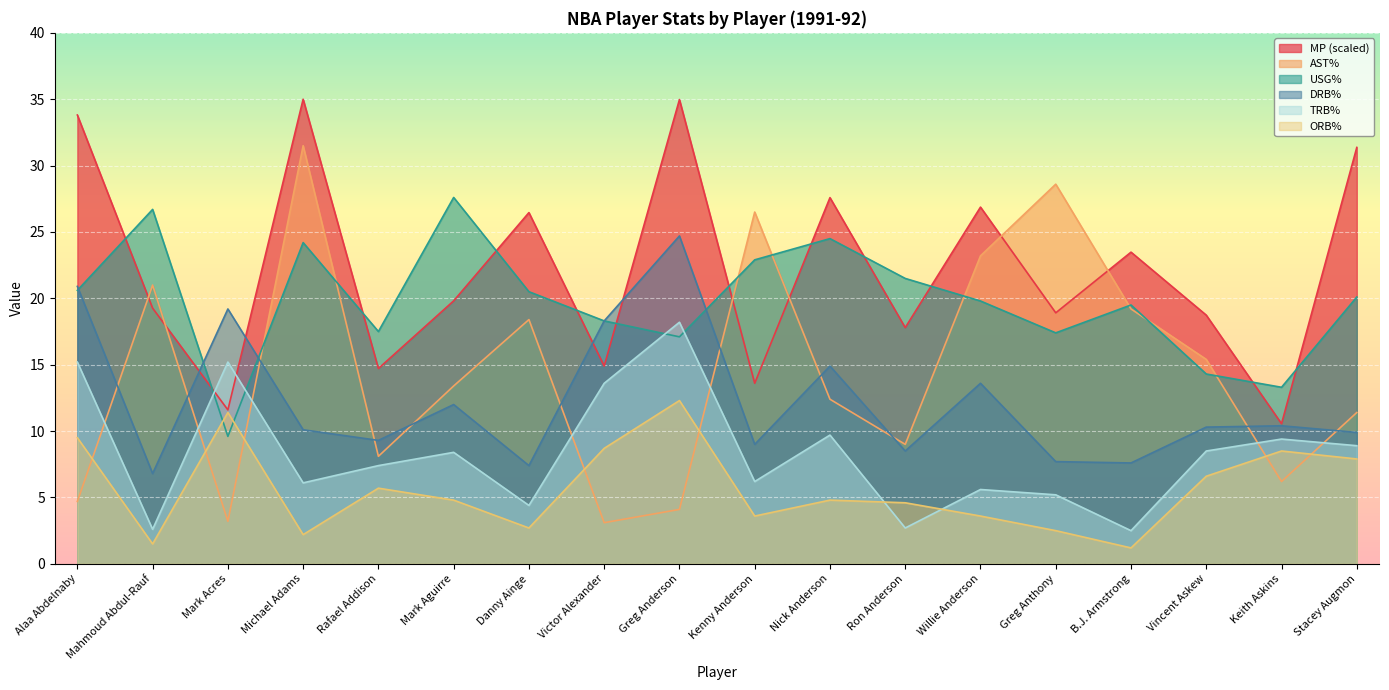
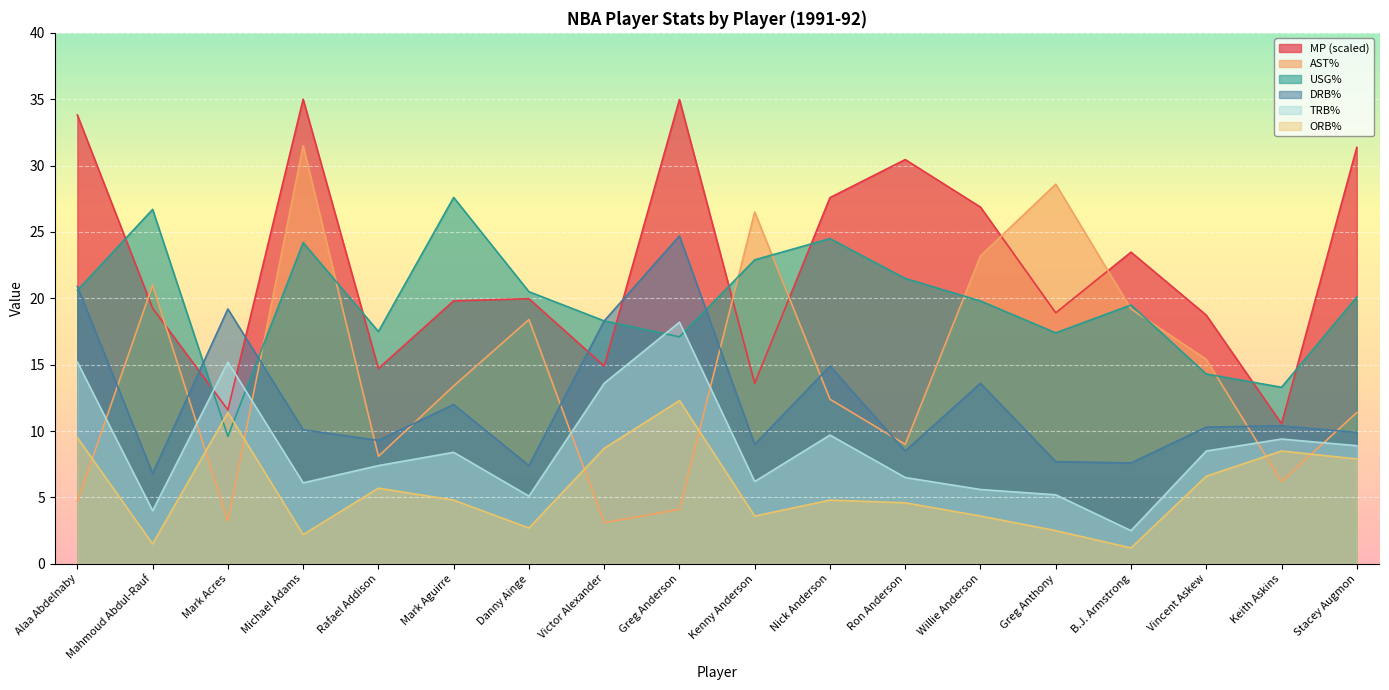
  {
    "MP (scaled)": {
      "Alaa Abdelnaby": 33.8,
      "Mahmoud Abdul-Rauf": 19.3,
      "Mark Acres": 11.6,
      "Michael Adams": 35.0,
      "Rafael Addison": 14.7,
      "Mark Aguirre": 19.8,
-     "Danny Ainge": 26.5,
+     "Danny Ainge": 20.0,
      "Victor Alexander": 14.9,
      "Greg Anderson": 35.0,
      "Kenny Anderson": 13.6,
      "Nick Anderson": 27.6,
-     "Ron Anderson": 17.8,
+     "Ron Anderson": 30.5,
      "Willie Anderson": 26.9,
      "Greg Anthony": 18.9,
      "B.J. Armstrong": 23.5,
      "Vincent Askew": 18.7,
      "Stacey Augmon": 31.4
    },
    "TRB%": {
      "Alaa Abdelnaby": 15.2,
-     "Mahmoud Abdul-Rauf": 2.6,
+     "Mahmoud Abdul-Rauf": 4.0,
      "Mark Acres": 15.2,
      "Michael Adams": 6.1,
      "Rafael Addison": 7.4,
      "Mark Aguirre": 8.4,
-     "Danny Ainge": 4.4,
+     "Danny Ainge": 5.1,
      "Victor Alexander": 13.6,
      "Greg Anderson": 18.2,
      "Kenny Anderson": 6.2,
      "Nick Anderson": 9.7,
-     "Ron Anderson": 2.7,
+     "Ron Anderson": 6.5,
      "Willie Anderson": 5.6,
      "Greg Anthony": 5.2,
      "B.J. Armstrong": 2.5,
      "Vincent Askew": 8.5,
      "Keith Askins": 9.4,
      "Stacey Augmon": 8.9
    }
  }
